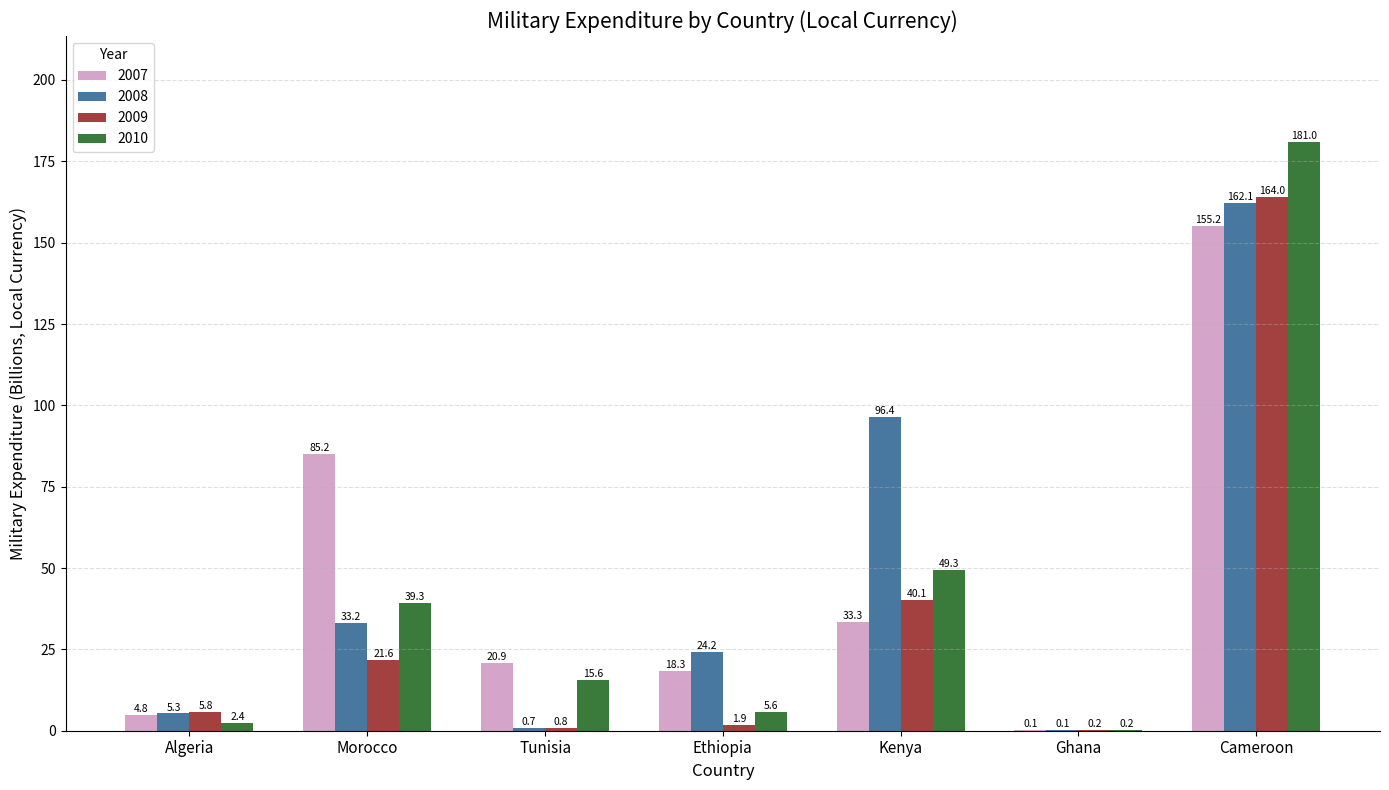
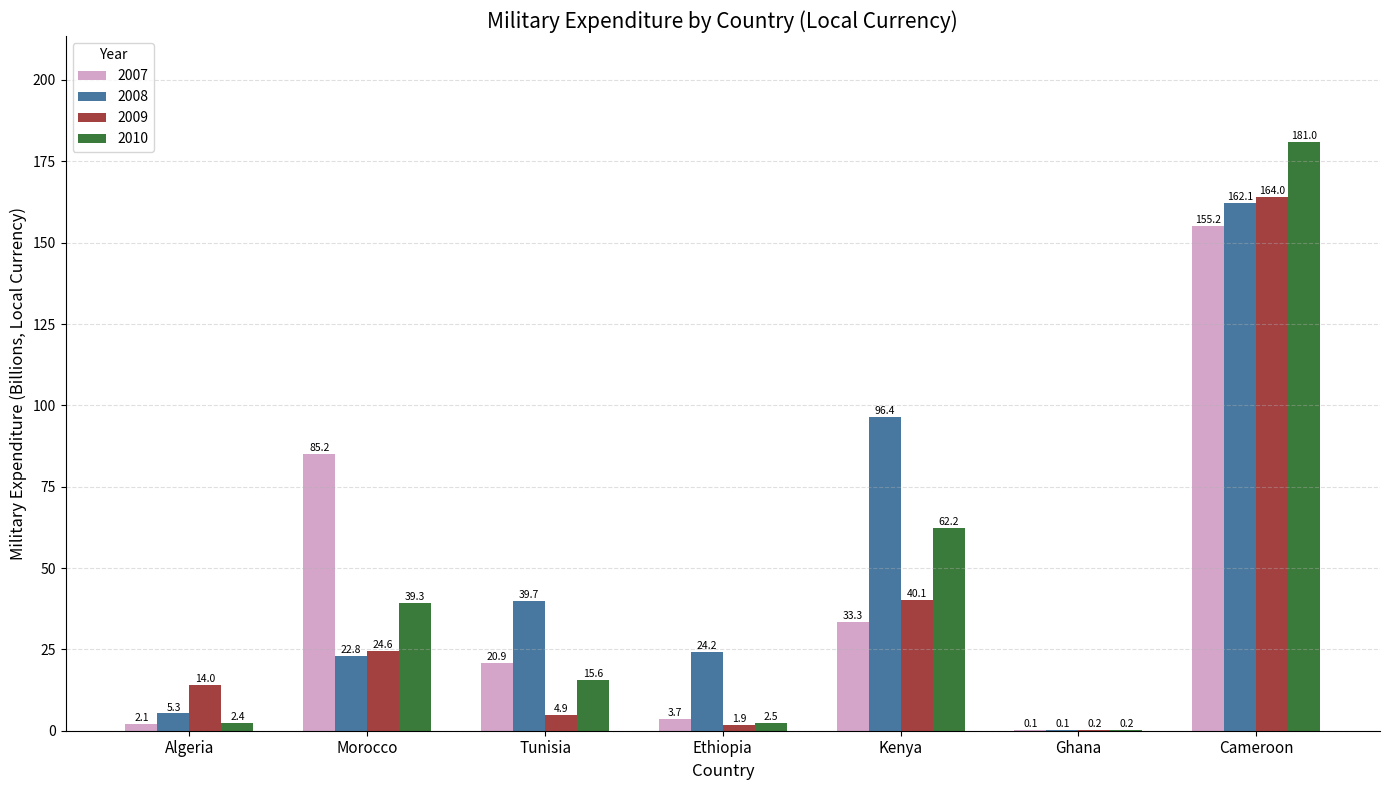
  {
    "2007": {
-     "Algeria": 4.8,
+     "Algeria": 2.1,
      "Morocco": 85.2,
      "Tunisia": 20.9,
-     "Ethiopia": 18.3,
+     "Ethiopia": 3.7,
      "Kenya": 33.3,
      "Ghana": 0.1,
      "Cameroon": 155.2
    },
    "2008": {
      "Algeria": 5.3,
-     "Morocco": 33.2,
-     "Tunisia": 0.7,
+     "Morocco": 22.8,
+     "Tunisia": 39.7,
      "Ethiopia": 24.2,
      "Kenya": 96.4,
      "Ghana": 0.1,
      "Cameroon": 162.1
    },
    "2009": {
-     "Algeria": 5.8,
-     "Morocco": 21.6,
-     "Tunisia": 0.8,
+     "Algeria": 14.0,
+     "Morocco": 24.6,
+     "Tunisia": 4.9,
      "Ethiopia": 1.9,
      "Kenya": 40.1,
      "Ghana": 0.2,
      "Cameroon": 164.0
    },
    "2010": {
      "Algeria": 2.4,
      "Morocco": 39.3,
      "Tunisia": 15.6,
-     "Ethiopia": 5.6,
-     "Kenya": 49.3,
+     "Ethiopia": 2.5,
+     "Kenya": 62.2,
      "Ghana": 0.2,
      "Cameroon": 181.0
    }
  }
